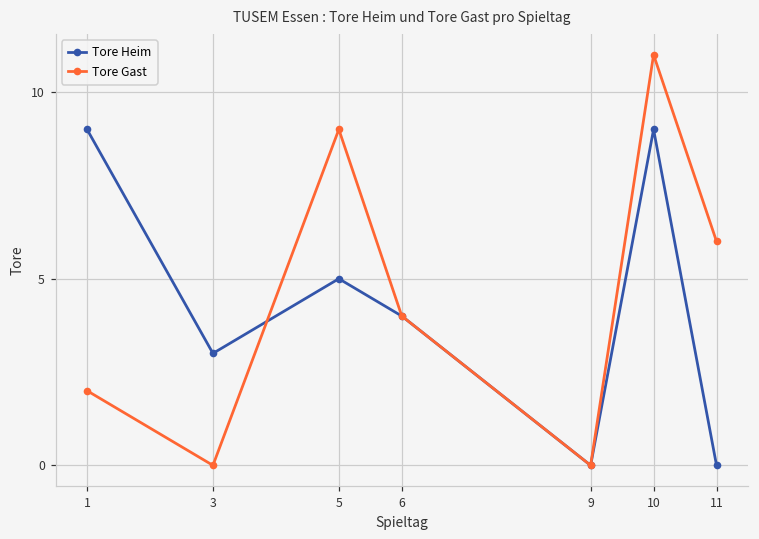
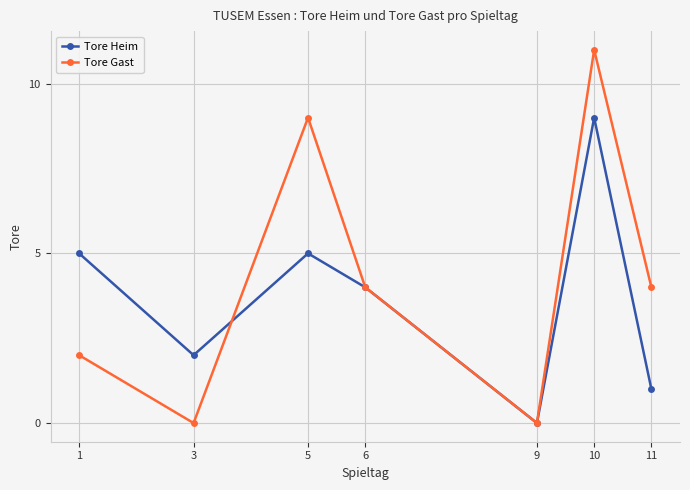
  {
    "Tore Heim": {
-     "1": 9,
-     "3": 3,
+     "1": 5,
+     "3": 2,
      "5": 5,
      "10": 9,
-     "11": 0
+     "11": 1
    },
    "Tore Gast": {
      "1": 2,
      "3": 0,
      "5": 9,
      "10": 11,
-     "11": 6
+     "11": 4
    }
  }
